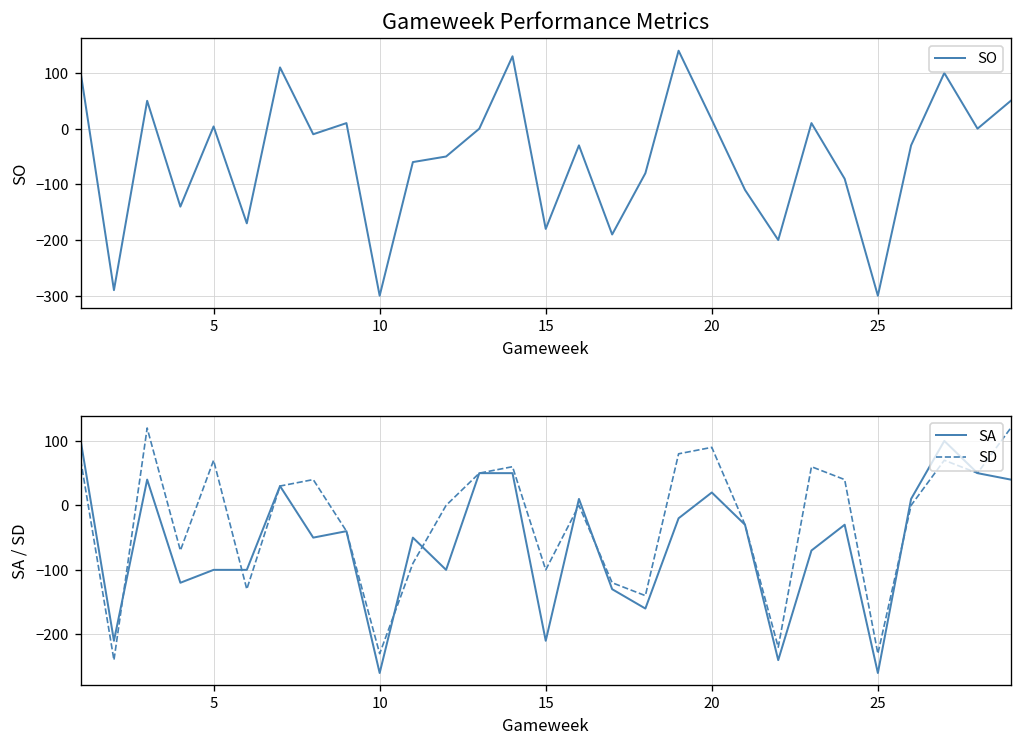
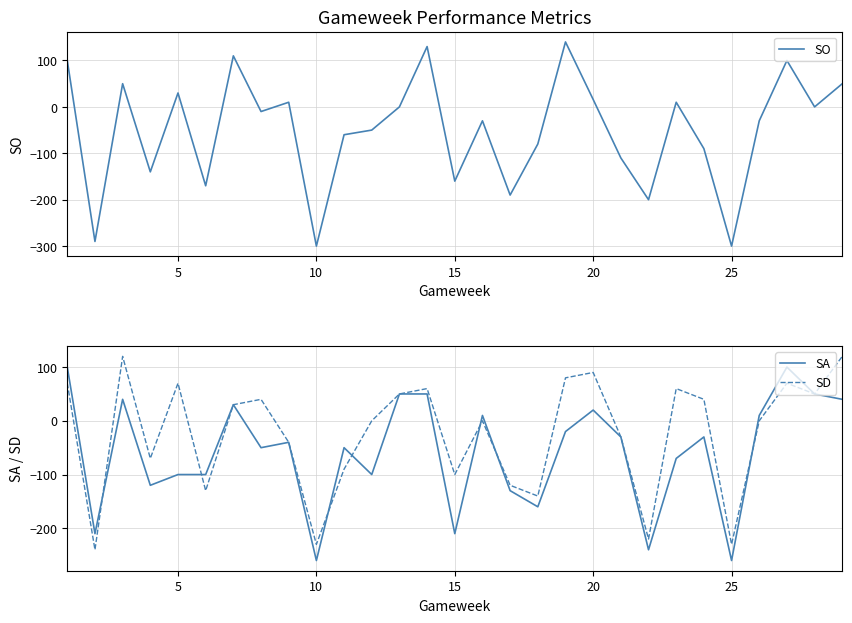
  {
    "Gameweek Performance Metrics": {
-     "5": 0,
+     "5": 30,
      "10": -300,
-     "15": -180,
+     "15": -160,
      "20": 20,
      "25": -300
    }
  }
